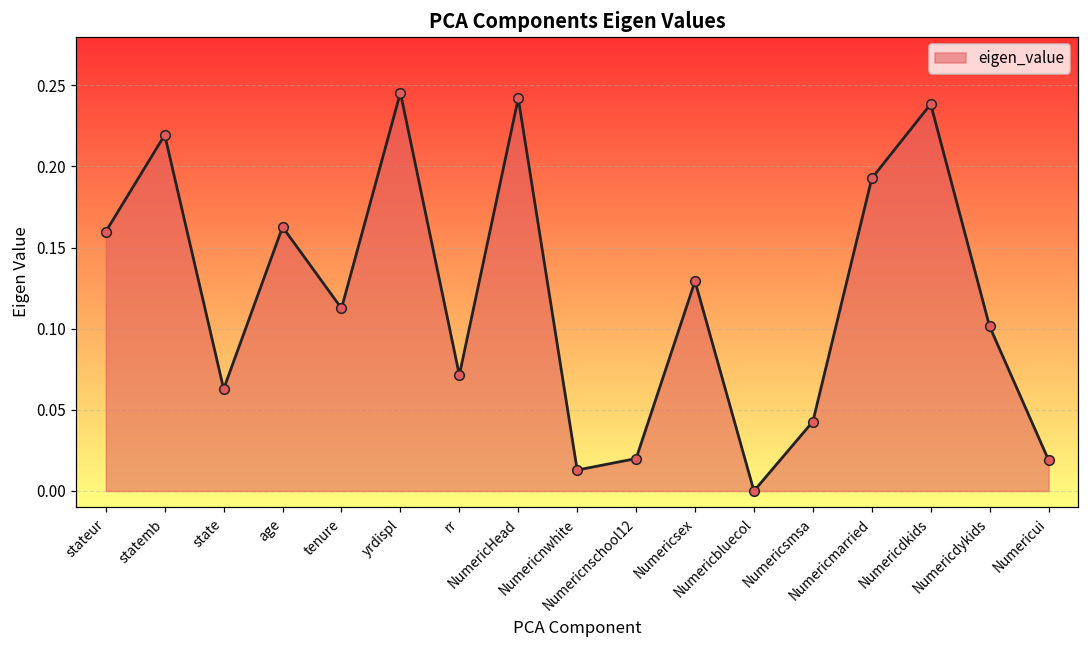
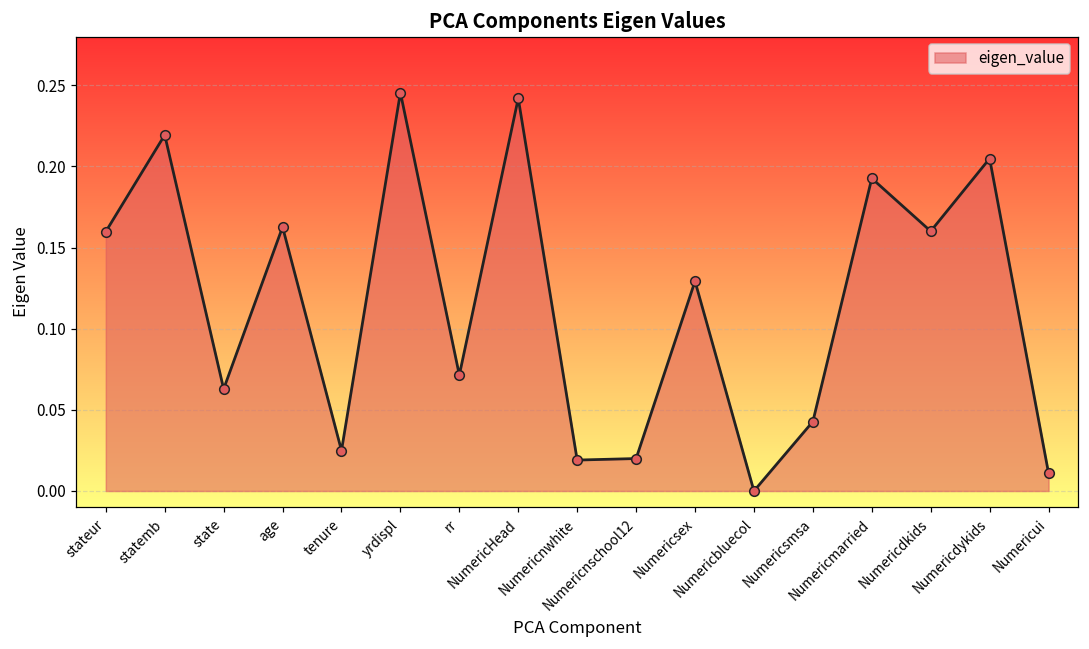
  {
    "stateur": 0.160,
    "statemb": 0.219,
    "state": 0.063,
    "age": 0.163,
-   "tenure": 0.113,
+   "tenure": 0.025,
    "yrdispl": 0.246,
    "rr": 0.071,
    "NumericHead": 0.242,
-   "Numericnwhite": 0.013,
+   "Numericnwhite": 0.019,
    "Numericnschool12": 0.020,
    "Numericsex": 0.129,
    "Numericbluecol": 0.000,
    "Numericsmsa": 0.043,
    "Numericmarried": 0.193,
-   "Numericdkids": 0.238,
-   "Numericdykids": 0.101,
-   "Numericui": 0.019
+   "Numericdkids": 0.160,
+   "Numericdykids": 0.205,
+   "Numericui": 0.011
  }
